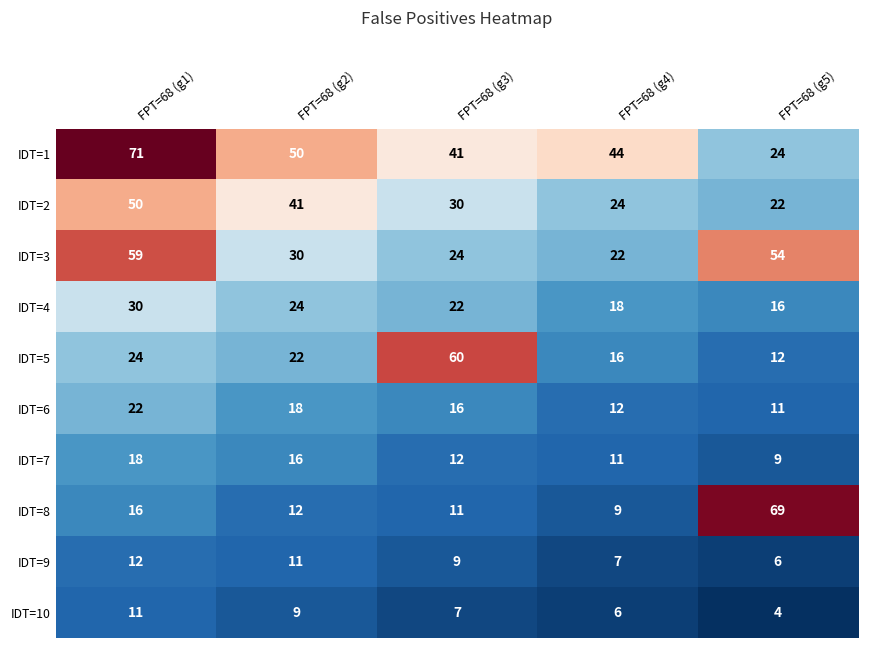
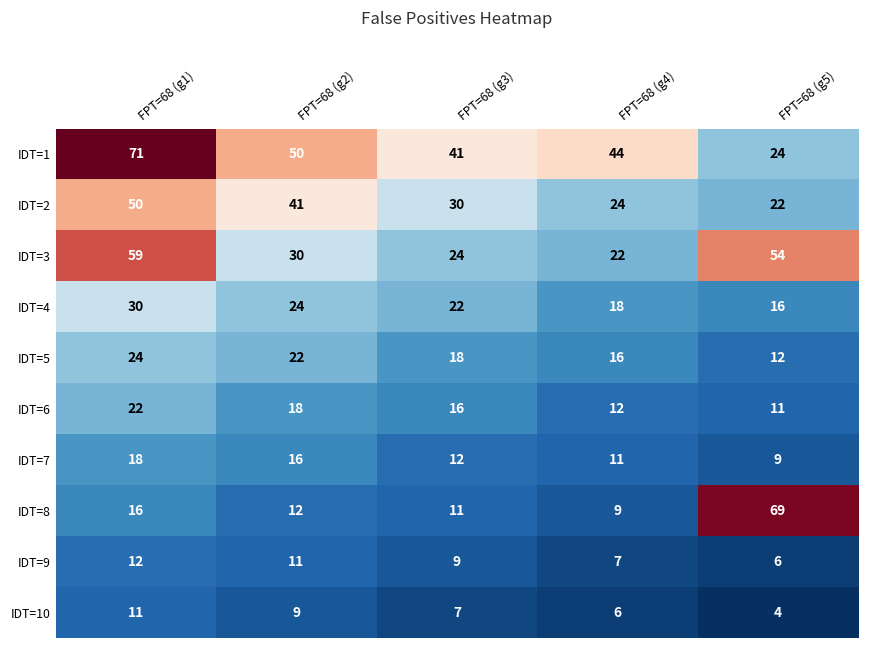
  {
    "IDT=1": {
      "FPT=68 (g1)": 71,
      "FPT=68 (g2)": 50,
      "FPT=68 (g3)": 41,
      "FPT=68 (g4)": 44,
      "FPT=68 (g5)": 24
    },
    "IDT=2": {
      "FPT=68 (g1)": 50,
      "FPT=68 (g2)": 41,
      "FPT=68 (g3)": 30,
      "FPT=68 (g4)": 24,
      "FPT=68 (g5)": 22
    },
    "IDT=3": {
      "FPT=68 (g1)": 59,
      "FPT=68 (g2)": 30,
      "FPT=68 (g3)": 24,
      "FPT=68 (g4)": 22,
      "FPT=68 (g5)": 54
    },
    "IDT=4": {
      "FPT=68 (g1)": 30,
      "FPT=68 (g2)": 24,
      "FPT=68 (g3)": 22,
      "FPT=68 (g4)": 18,
      "FPT=68 (g5)": 16
    },
    "IDT=5": {
      "FPT=68 (g1)": 24,
      "FPT=68 (g2)": 22,
-     "FPT=68 (g3)": 60,
+     "FPT=68 (g3)": 18,
      "FPT=68 (g4)": 16,
      "FPT=68 (g5)": 12
    },
    "IDT=6": {
      "FPT=68 (g1)": 22,
      "FPT=68 (g2)": 18,
      "FPT=68 (g3)": 16,
      "FPT=68 (g4)": 12,
      "FPT=68 (g5)": 11
    },
    "IDT=7": {
      "FPT=68 (g1)": 18,
      "FPT=68 (g2)": 16,
      "FPT=68 (g3)": 12,
      "FPT=68 (g4)": 11,
      "FPT=68 (g5)": 9
    },
    "IDT=8": {
      "FPT=68 (g1)": 16,
      "FPT=68 (g2)": 12,
      "FPT=68 (g3)": 11,
      "FPT=68 (g4)": 9,
      "FPT=68 (g5)": 69
    },
    "IDT=9": {
      "FPT=68 (g1)": 12,
      "FPT=68 (g2)": 11,
      "FPT=68 (g3)": 9,
      "FPT=68 (g4)": 7,
      "FPT=68 (g5)": 6
    },
    "IDT=10": {
      "FPT=68 (g1)": 11,
      "FPT=68 (g2)": 9,
      "FPT=68 (g3)": 7,
      "FPT=68 (g4)": 6,
      "FPT=68 (g5)": 4
    }
  }
